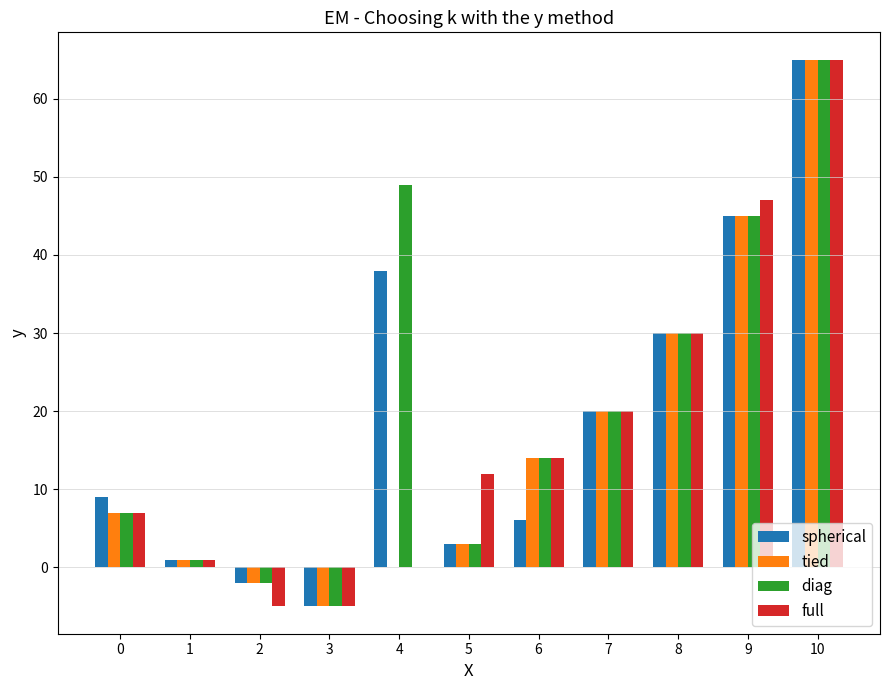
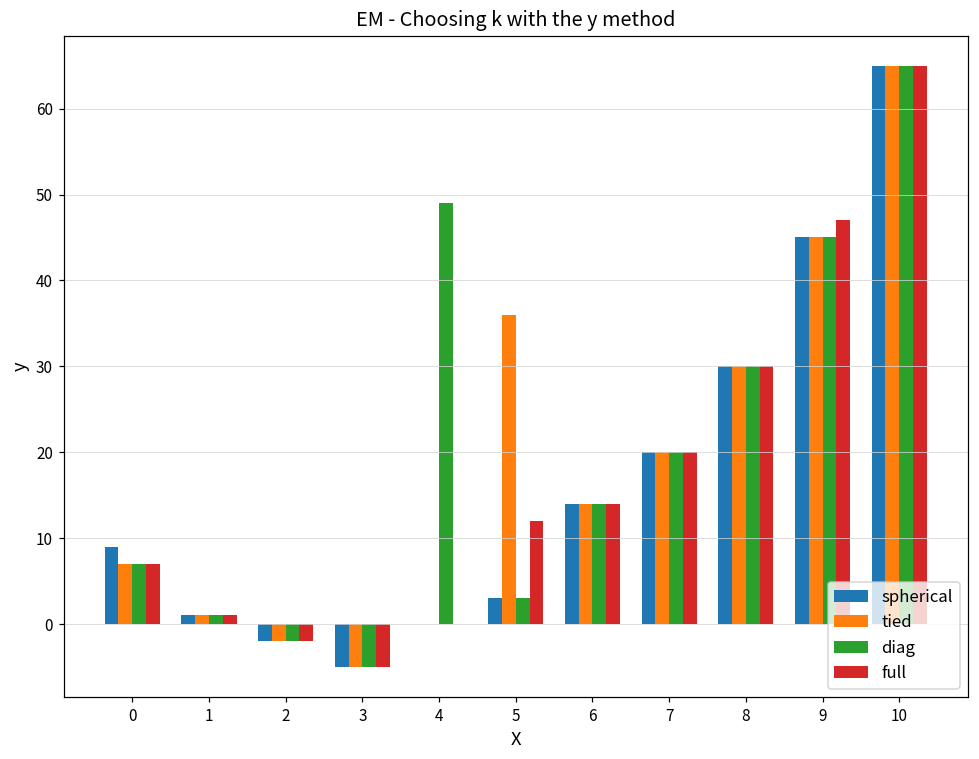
  {
    "spherical": {
      "0": 9,
      "1": 1,
      "2": -2,
      "3": -5,
-     "4": 38,
+     "4": 0,
      "5": 3,
-     "6": 6,
+     "6": 14,
      "7": 20,
      "8": 30,
      "9": 45,
      "10": 65
    },
    "tied": {
      "0": 7,
      "1": 1,
      "2": -2,
      "3": -5,
      "4": 0,
-     "5": 3,
+     "5": 36,
      "6": 14,
      "7": 20,
      "8": 30,
      "9": 45,
      "10": 65
    },
    "diag": {
      "0": 7,
      "1": 1,
      "2": -2,
      "3": -5,
      "4": 49,
      "5": 3,
      "6": 14,
      "7": 20,
      "8": 30,
      "9": 45,
      "10": 65
    },
    "full": {
      "0": 7,
      "1": 1,
-     "2": -5,
+     "2": -2,
      "3": -5,
      "4": 0,
      "5": 12,
      "6": 14,
      "7": 20,
      "8": 30,
      "9": 47,
      "10": 65
    }
  }
